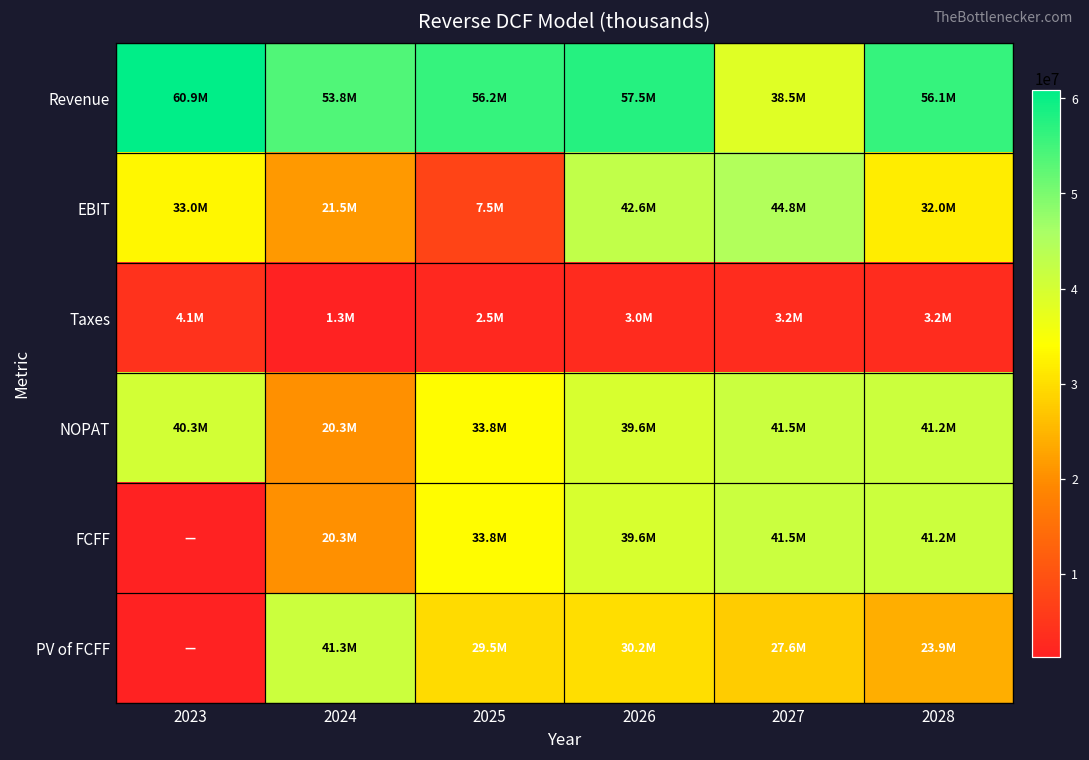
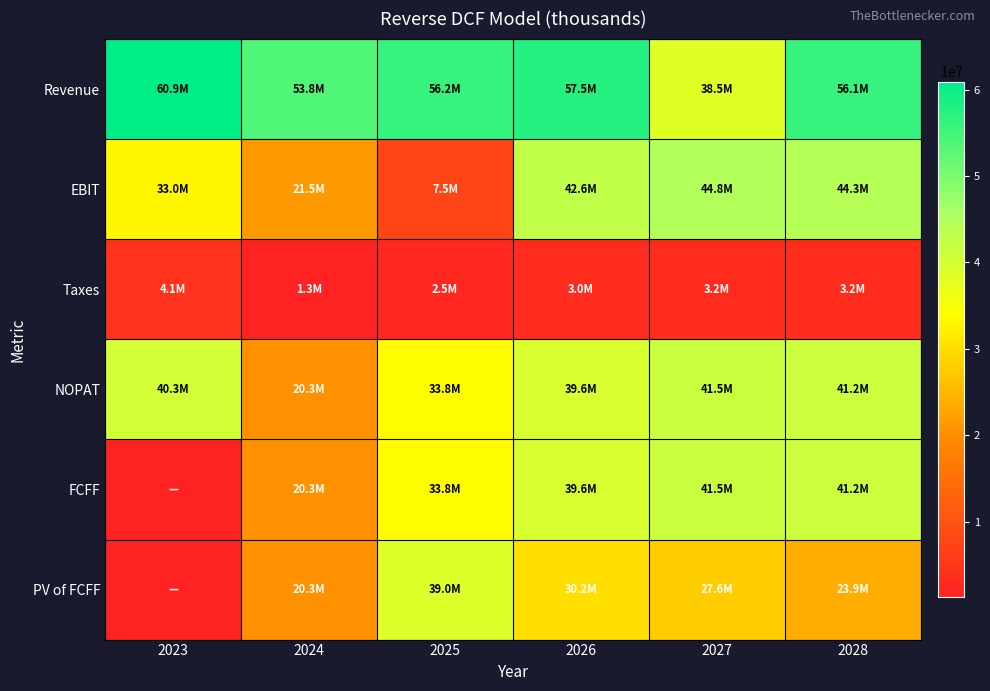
  {
    "Revenue": {
      "2023": "60.9M",
      "2024": "53.8M",
      "2025": "56.2M",
      "2026": "57.5M",
      "2027": "38.5M",
      "2028": "56.1M"
    },
    "EBIT": {
      "2023": "33.0M",
      "2024": "21.5M",
      "2025": "7.5M",
      "2026": "42.6M",
      "2027": "44.8M",
-     "2028": "32.0M"
+     "2028": "44.3M"
    },
    "Taxes": {
      "2023": "4.1M",
      "2024": "1.3M",
      "2025": "2.5M",
      "2026": "3.0M",
      "2027": "3.2M",
      "2028": "3.2M"
    },
    "NOPAT": {
      "2023": "40.3M",
      "2024": "20.3M",
      "2025": "33.8M",
      "2026": "39.6M",
      "2027": "41.5M",
      "2028": "41.2M"
    },
    "FCFF": {
      "2024": "20.3M",
      "2025": "33.8M",
      "2026": "39.6M",
      "2027": "41.5M",
      "2028": "41.2M"
    },
    "PV of FCFF": {
-     "2024": "41.3M",
-     "2025": "29.5M",
+     "2024": "20.3M",
+     "2025": "39.0M",
      "2026": "30.2M",
      "2027": "27.6M",
      "2028": "23.9M"
    }
  }
